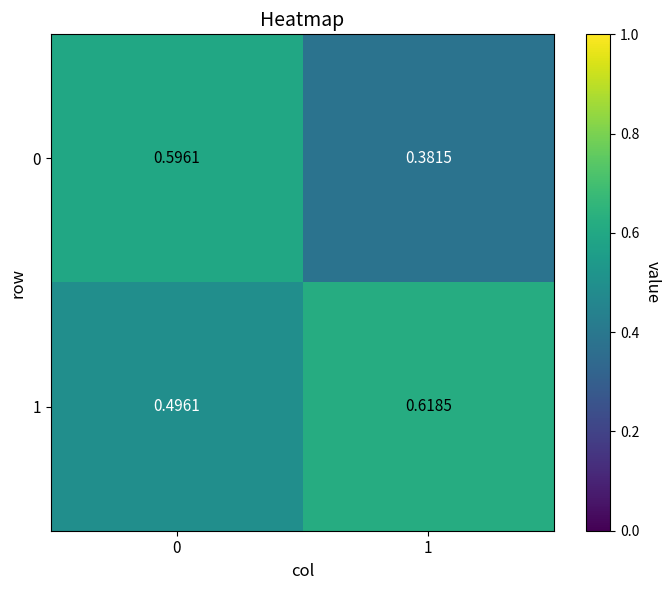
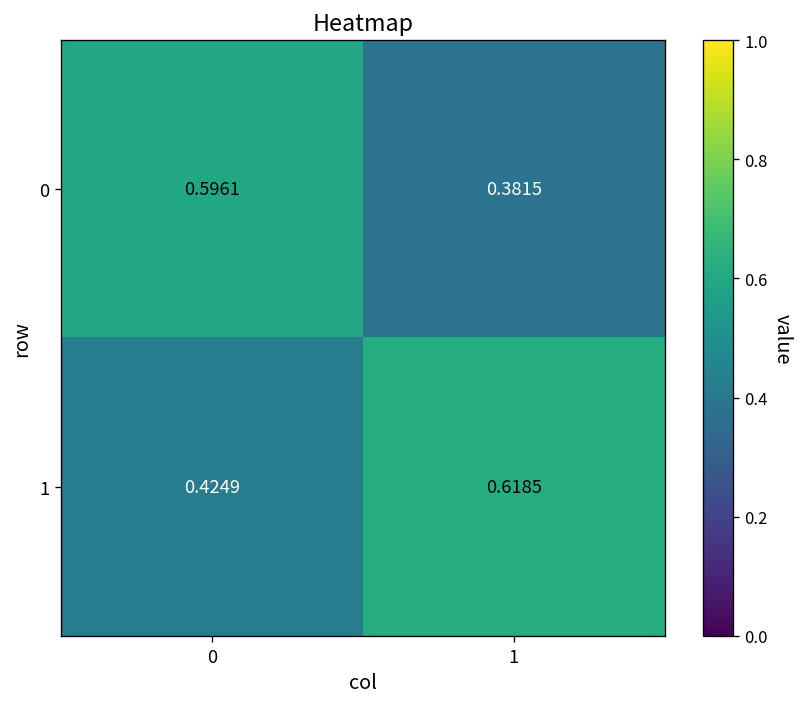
  {
    "0": {
      "0": 0.5961,
      "1": 0.3815
    },
    "1": {
-     "0": 0.4961,
+     "0": 0.4249,
      "1": 0.6185
    }
  }
